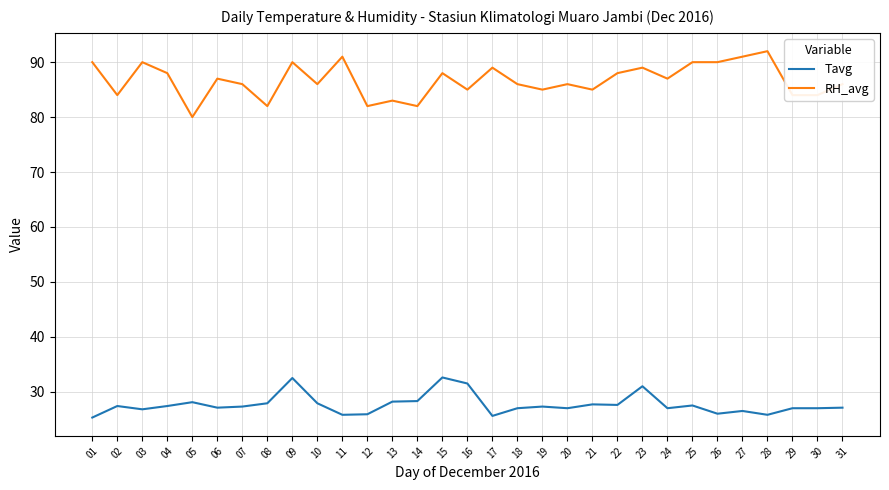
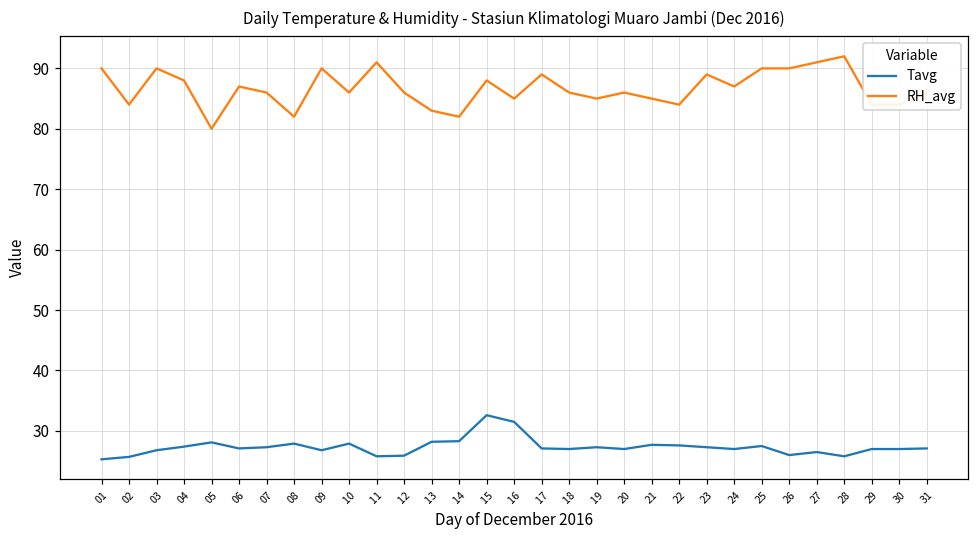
  {
    "Tavg": {
      "01": 25,
-     "02": 27,
+     "02": 26,
      "03": 27,
      "04": 27,
      "05": 28,
      "06": 27,
      "07": 27,
      "08": 28,
-     "09": 33,
+     "09": 27,
      "10": 28,
      "11": 26,
      "12": 26,
      "13": 28,
      "14": 28,
      "15": 33,
      "16": 32,
-     "17": 26,
+     "17": 27,
      "18": 27,
      "19": 27,
      "20": 27,
      "21": 28,
      "22": 28,
-     "23": 31,
+     "23": 27,
      "24": 27,
      "25": 28,
      "26": 26,
      "27": 27,
      "28": 26,
      "29": 27,
      "30": 27,
      "31": 27
    },
    "RH_avg": {
      "01": 90,
      "02": 84,
      "03": 90,
      "04": 88,
      "05": 80,
      "06": 87,
      "07": 86,
      "08": 82,
      "09": 90,
      "10": 86,
      "11": 91,
-     "12": 82,
+     "12": 86,
      "13": 83,
      "14": 82,
      "15": 88,
      "16": 85,
      "17": 89,
      "18": 86,
      "19": 85,
      "20": 86,
      "21": 85,
-     "22": 88,
+     "22": 84,
      "23": 89,
      "24": 87,
      "25": 90,
      "26": 90,
      "27": 91,
      "28": 92
    }
  }
